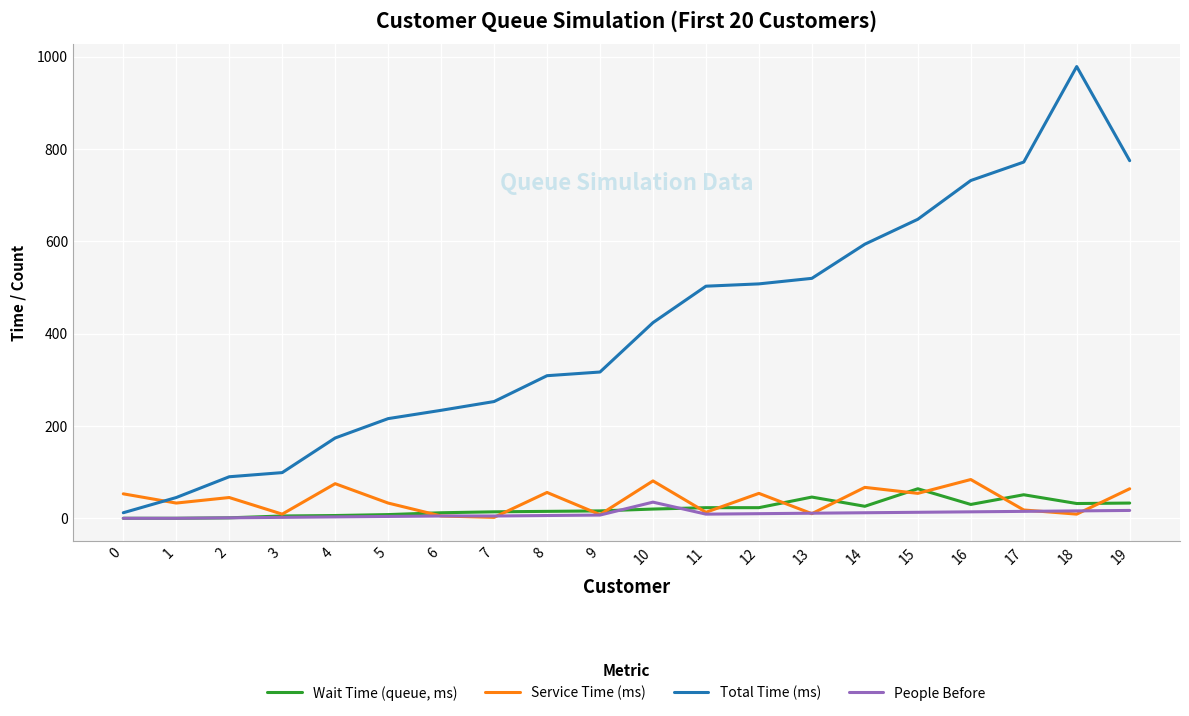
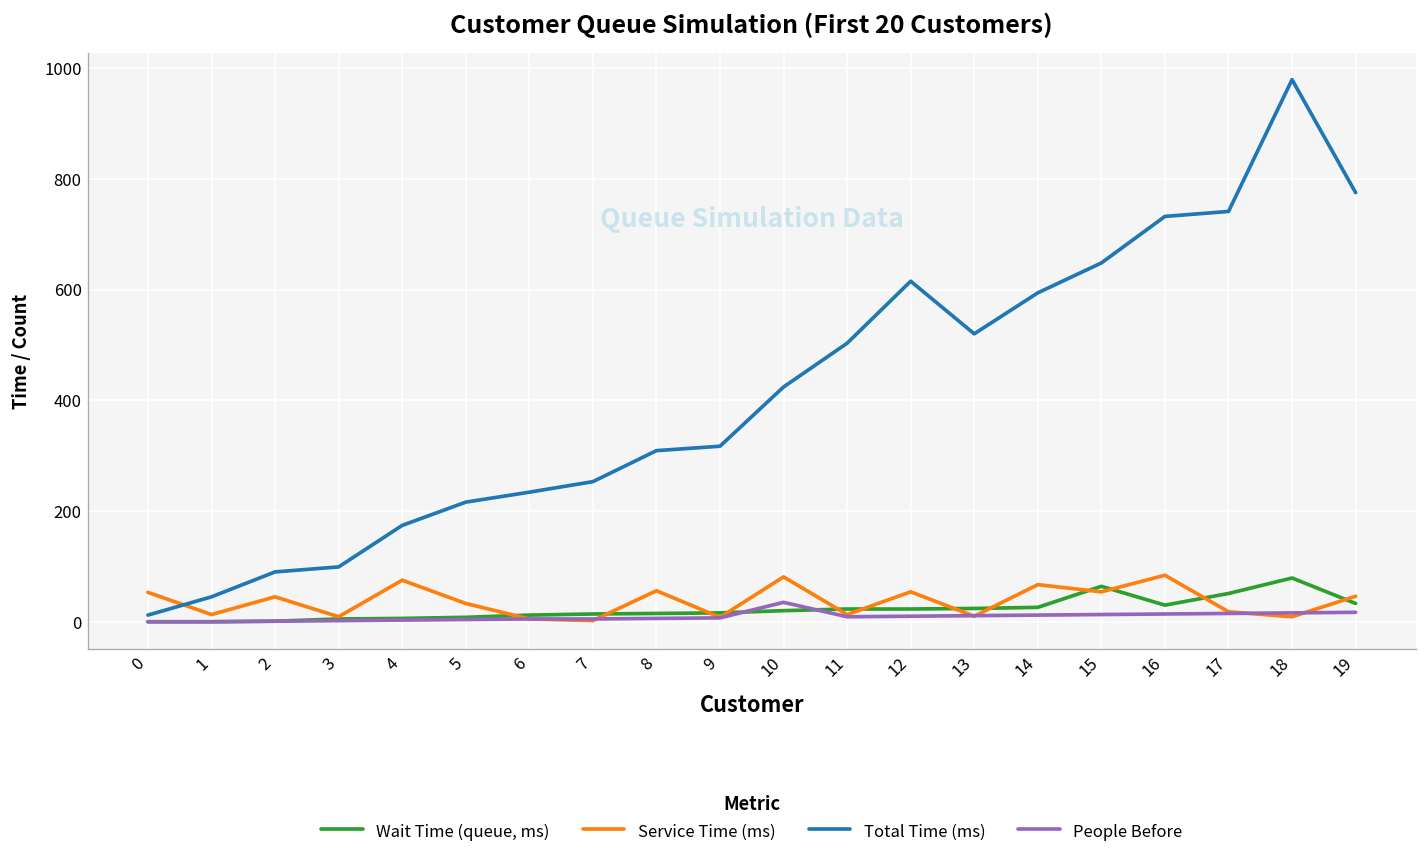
  {
    "Wait Time (queue, ms)": {
      "6": 10,
      "7": 10,
      "8": 20,
      "9": 20,
      "10": 20,
      "11": 20,
      "12": 20,
-     "13": 50,
+     "13": 20,
      "14": 30,
      "15": 60,
      "16": 30,
      "17": 50,
-     "18": 30,
+     "18": 80,
      "19": 30
    },
    "Service Time (ms)": {
      "0": 50,
-     "1": 30,
+     "1": 10,
      "2": 50,
      "4": 80,
      "5": 30,
      "8": 60,
      "10": 80,
      "12": 50,
      "14": 70,
      "15": 50,
      "16": 80,
      "18": 10,
-     "19": 60
+     "19": 50
    },
    "Total Time (ms)": {
      "0": 10,
      "1": 50,
      "2": 90,
      "3": 100,
      "4": 170,
      "5": 220,
      "6": 230,
      "7": 250,
      "8": 310,
      "9": 320,
      "10": 420,
      "11": 500,
-     "12": 510,
+     "12": 620,
      "13": 520,
      "14": 590,
      "15": 650,
      "16": 730,
-     "17": 770,
+     "17": 740,
      "18": 980,
      "19": 780
    },
    "People Before": {
      "8": 10,
      "10": 40,
      "12": 10,
      "14": 10,
      "15": 10,
      "16": 10,
      "18": 20,
      "19": 20
    }
  }
